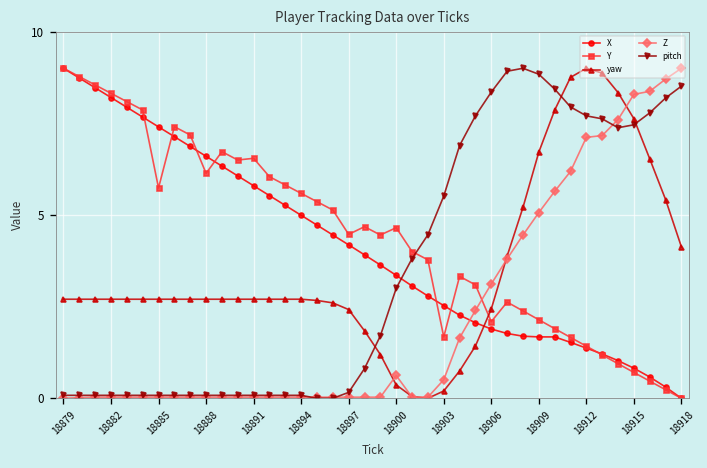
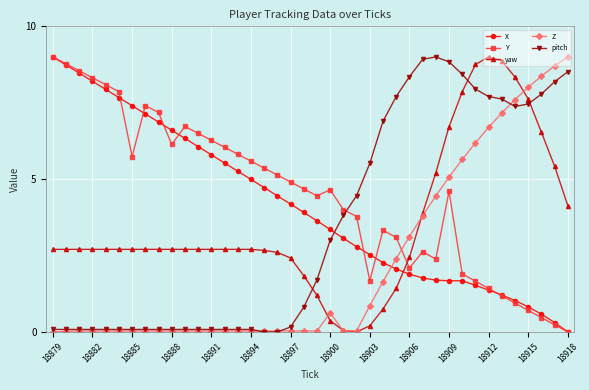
  {
    "Y": {
      "18882": 8.3,
      "18885": 5.7,
      "18888": 6.1,
-     "18891": 6.5,
+     "18891": 6.3,
      "18894": 5.6,
-     "18897": 4.5,
+     "18897": 4.9,
      "18900": 4.7,
      "18903": 1.7,
      "18906": 2.1,
-     "18909": 2.1,
+     "18909": 4.6,
      "18915": 0.7
    },
    "Z": {
      "18897": 0.0,
      "18900": 0.6,
-     "18903": 0.5,
+     "18903": 0.9,
      "18906": 3.1,
      "18909": 5.1,
-     "18912": 7.1,
-     "18915": 8.3
+     "18912": 6.7,
+     "18915": 8.0
    }
  }
